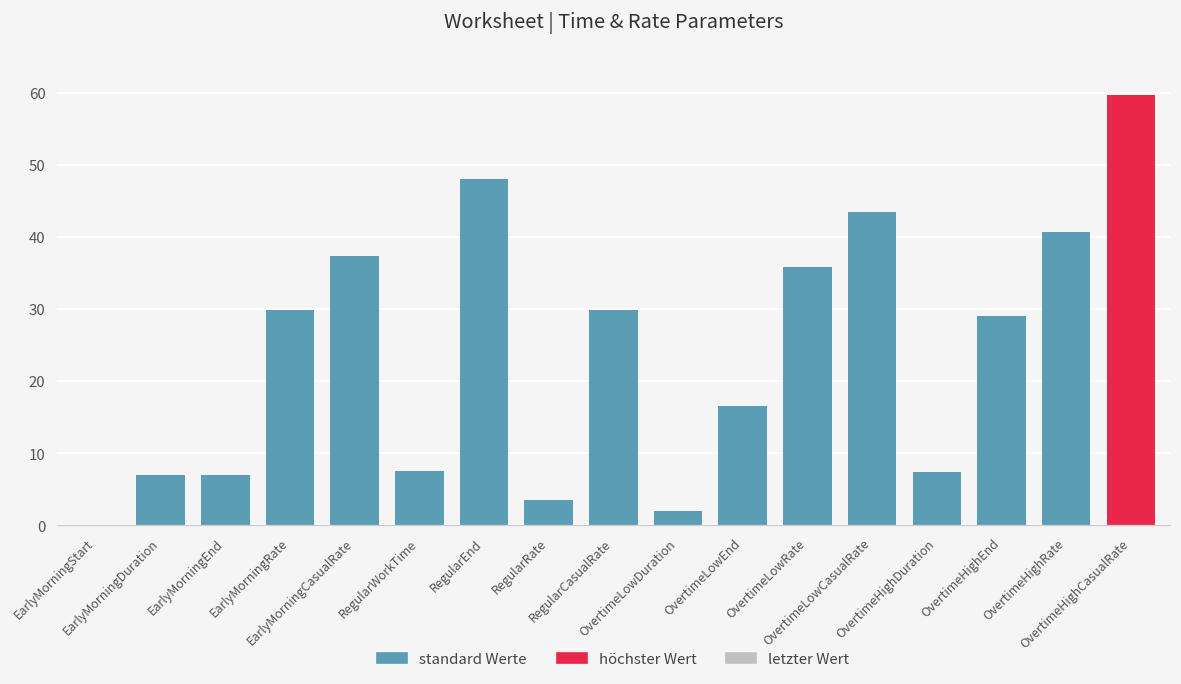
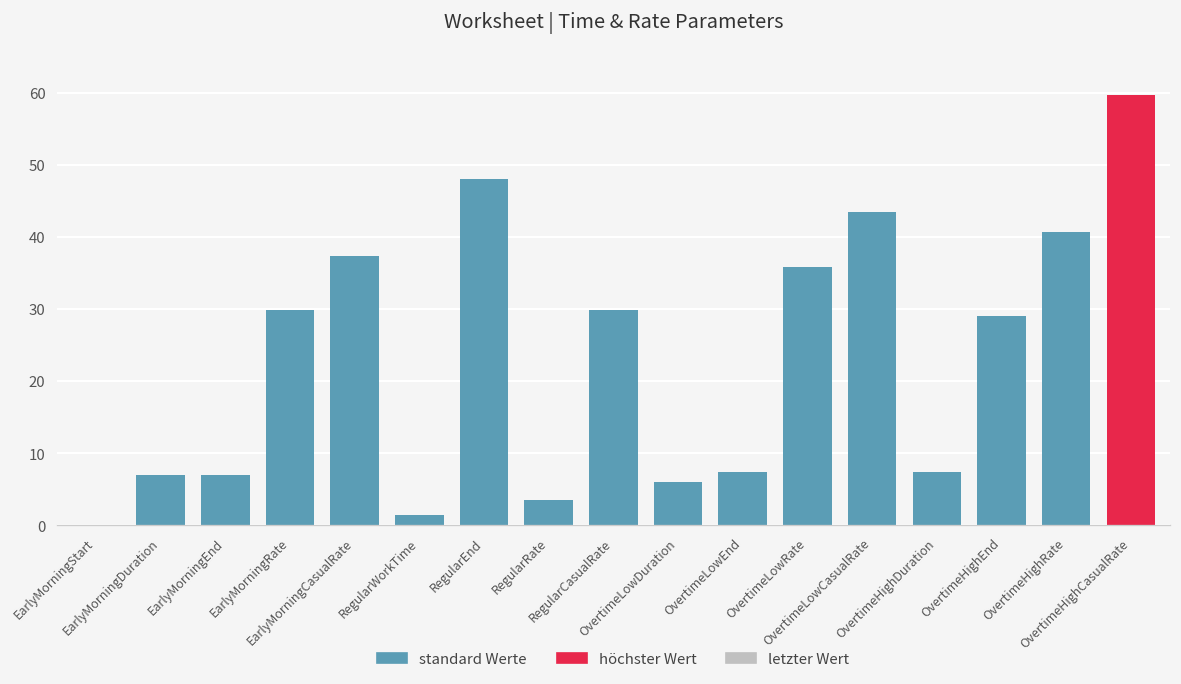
  {
    "EarlyMorningStart": 0,
    "EarlyMorningDuration": 7,
    "EarlyMorningEnd": 7,
    "EarlyMorningRate": 30,
    "EarlyMorningCasualRate": 37,
-   "RegularWorkTime": 8,
+   "RegularWorkTime": 1,
    "RegularEnd": 48,
    "RegularRate": 3,
    "RegularCasualRate": 30,
-   "OvertimeLowDuration": 2,
-   "OvertimeLowEnd": 17,
+   "OvertimeLowDuration": 6,
+   "OvertimeLowEnd": 7,
    "OvertimeLowRate": 36,
    "OvertimeLowCasualRate": 43,
    "OvertimeHighDuration": 7,
    "OvertimeHighEnd": 29,
    "OvertimeHighRate": 41,
    "OvertimeHighCasualRate": 60
  }
